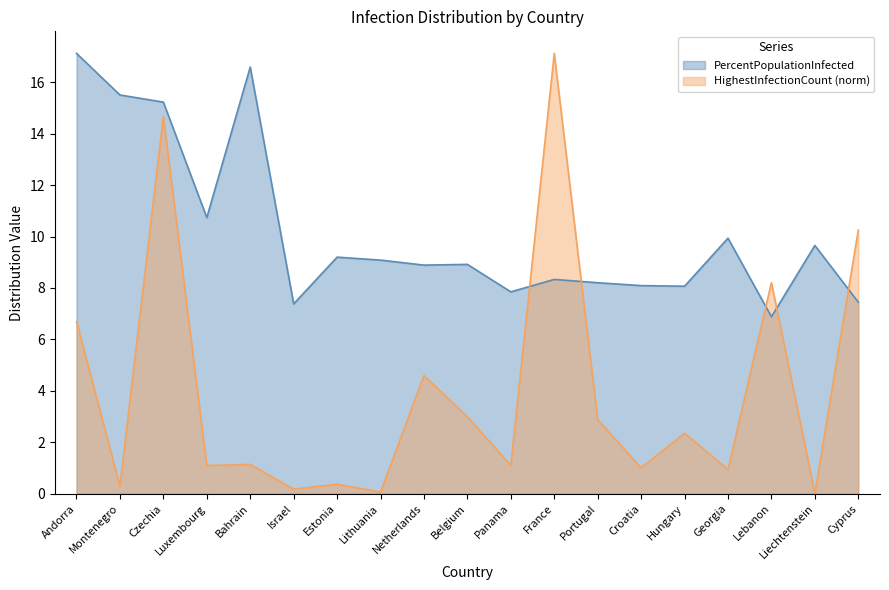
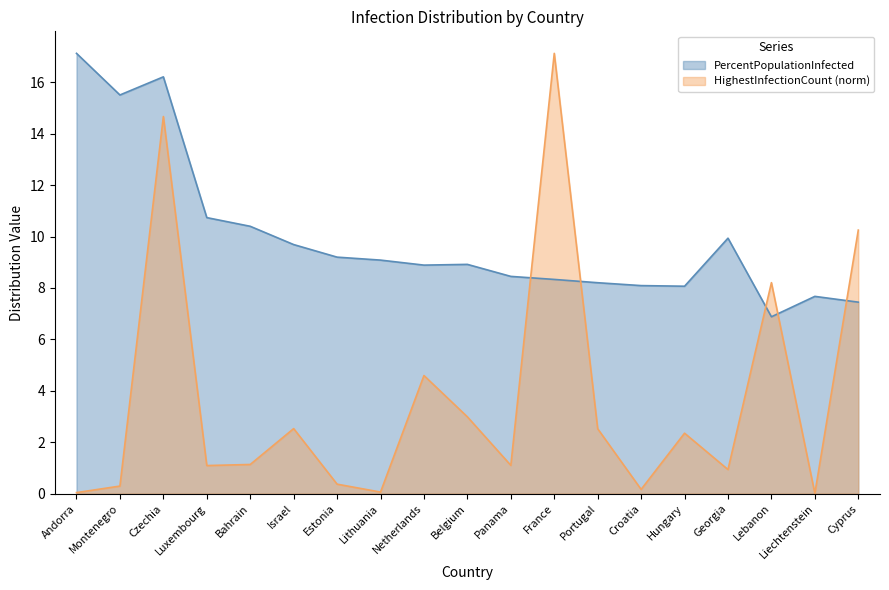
  {
    "PercentPopulationInfected": {
      "Andorra": 17.1,
      "Montenegro": 15.5,
-     "Czechia": 15.2,
+     "Czechia": 16.2,
      "Luxembourg": 10.7,
-     "Bahrain": 16.6,
-     "Israel": 7.4,
+     "Bahrain": 10.4,
+     "Israel": 9.7,
      "Estonia": 9.2,
      "Lithuania": 9.1,
      "Netherlands": 8.9,
      "Belgium": 8.9,
-     "Panama": 7.8,
+     "Panama": 8.4,
      "France": 8.3,
      "Portugal": 8.2,
      "Croatia": 8.1,
      "Hungary": 8.1,
      "Georgia": 9.9,
      "Lebanon": 6.9,
-     "Liechtenstein": 9.7,
+     "Liechtenstein": 7.7,
      "Cyprus": 7.4
    },
    "HighestInfectionCount (norm)": {
-     "Andorra": 6.7,
+     "Andorra": 0.0,
      "Montenegro": 0.3,
      "Czechia": 14.7,
      "Luxembourg": 1.1,
      "Bahrain": 1.1,
-     "Israel": 0.2,
+     "Israel": 2.5,
      "Estonia": 0.4,
      "Lithuania": 0.1,
      "Netherlands": 4.6,
      "Belgium": 3.0,
      "Panama": 1.1,
      "France": 17.1,
-     "Portugal": 2.9,
-     "Croatia": 1.0,
+     "Portugal": 2.5,
+     "Croatia": 0.2,
      "Hungary": 2.4,
      "Georgia": 0.9,
      "Lebanon": 8.2,
      "Liechtenstein": 0.0,
      "Cyprus": 10.3
    }
  }
